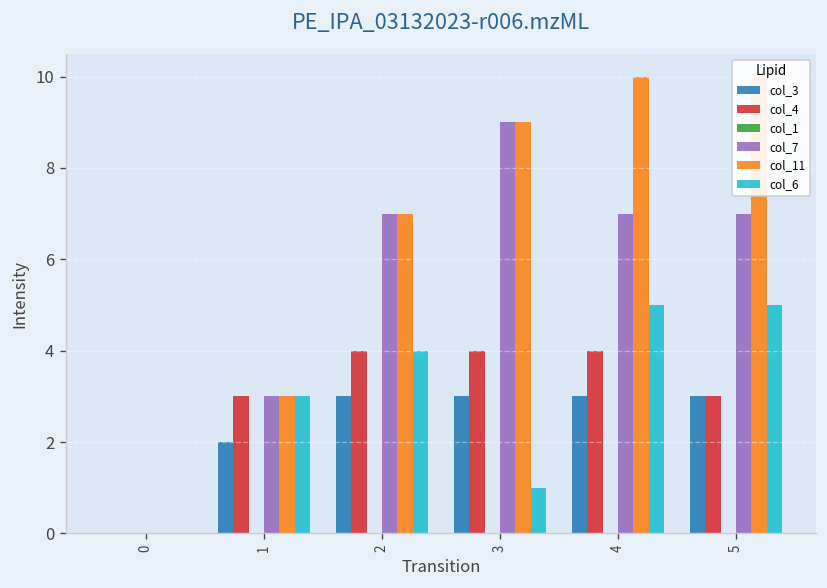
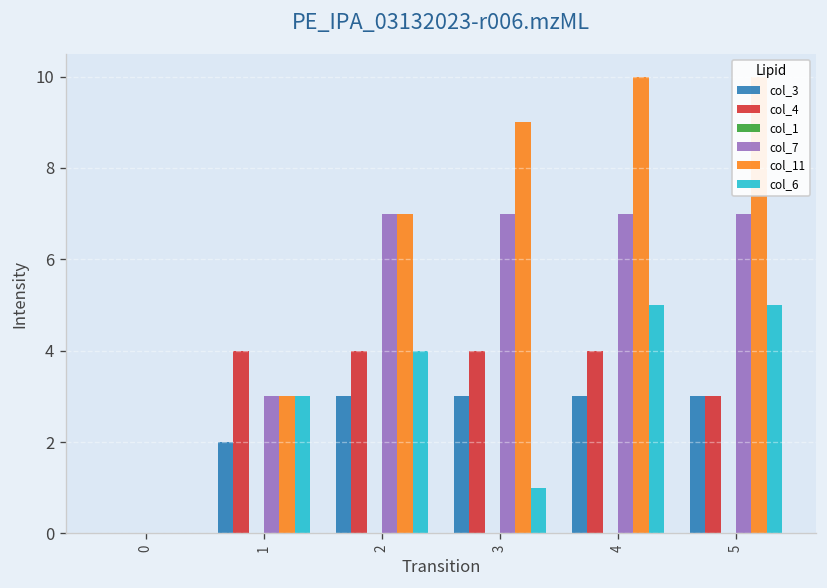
  {
    "col_3": {
      "0": 0,
      "1": 2,
      "2": 3,
      "3": 3,
      "4": 3,
      "5": 3
    },
    "col_4": {
      "0": 0,
-     "1": 3,
+     "1": 4,
      "2": 4,
      "3": 4,
      "4": 4,
      "5": 3
    },
    "col_1": {
      "0": 0,
      "1": 0,
      "2": 0,
      "3": 0,
      "4": 0,
      "5": 0
    },
    "col_7": {
      "0": 0,
      "1": 3,
      "2": 7,
-     "3": 9,
+     "3": 7,
      "4": 7,
      "5": 7
    },
    "col_11": {
      "0": 0,
      "1": 3,
      "2": 7,
      "3": 9,
      "4": 10
    },
    "col_6": {
      "0": 0,
      "1": 3,
      "2": 4,
      "3": 1,
      "4": 5,
      "5": 5
    }
  }
